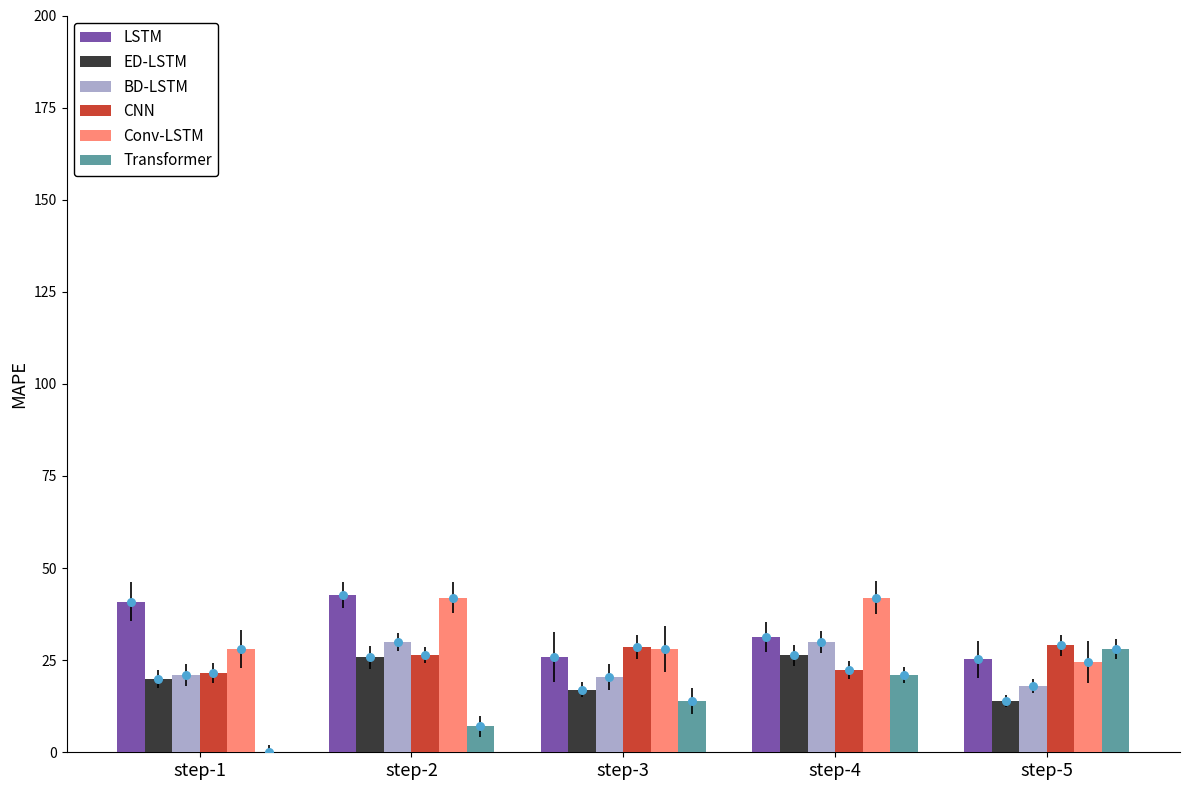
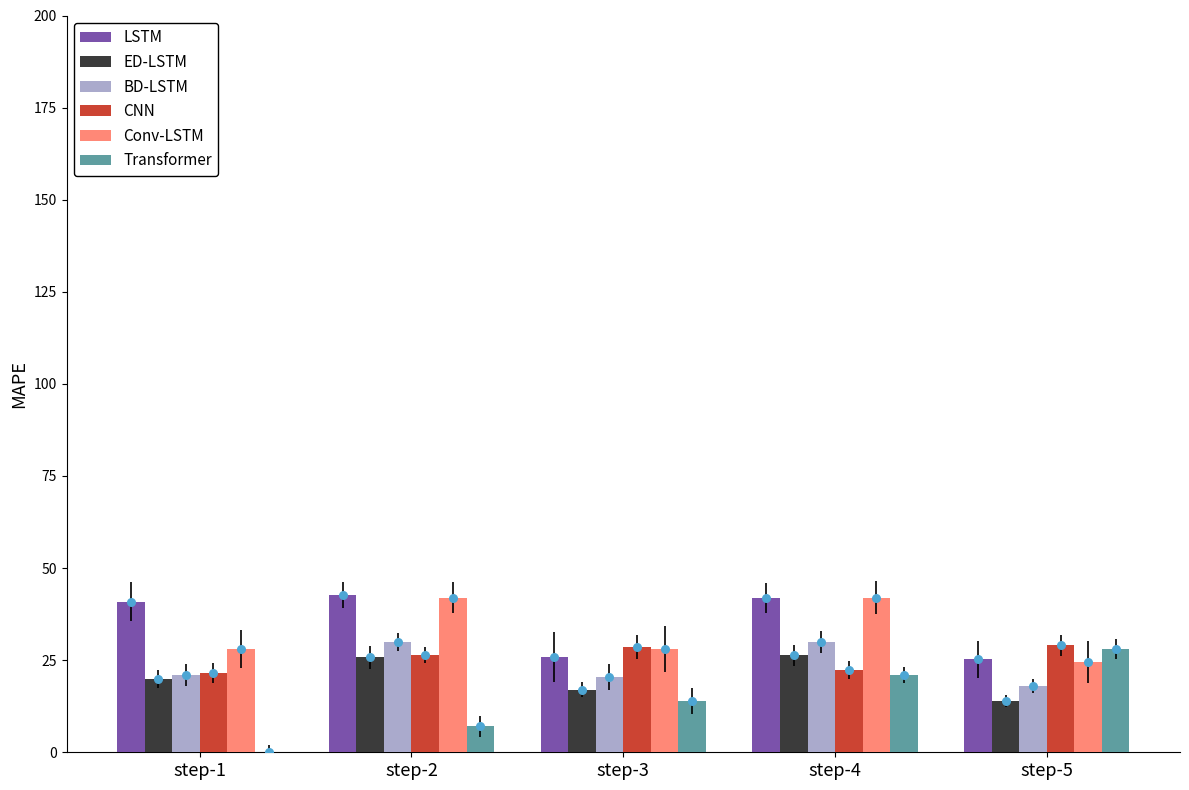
  {
    "LSTM": {
      "step-1": 41,
      "step-2": 43,
      "step-3": 26,
-     "step-4": 31,
+     "step-4": 42,
      "step-5": 25
    },
    "ED-LSTM": {
      "step-1": 20,
      "step-2": 26,
      "step-3": 17,
      "step-4": 26,
      "step-5": 14
    },
    "BD-LSTM": {
      "step-1": 21,
      "step-2": 30,
      "step-3": 20,
      "step-4": 30,
      "step-5": 18
    },
    "CNN": {
      "step-1": 21,
      "step-2": 26,
      "step-3": 29,
      "step-4": 22,
      "step-5": 29
    },
    "Conv-LSTM": {
      "step-1": 28,
      "step-2": 42,
      "step-3": 28,
      "step-4": 42,
      "step-5": 25
    }
  }
